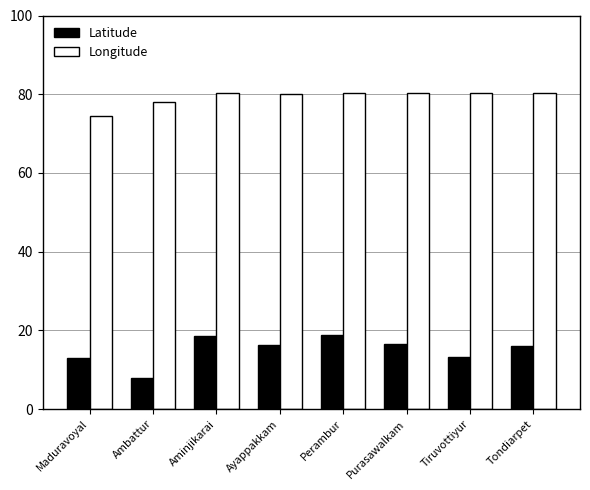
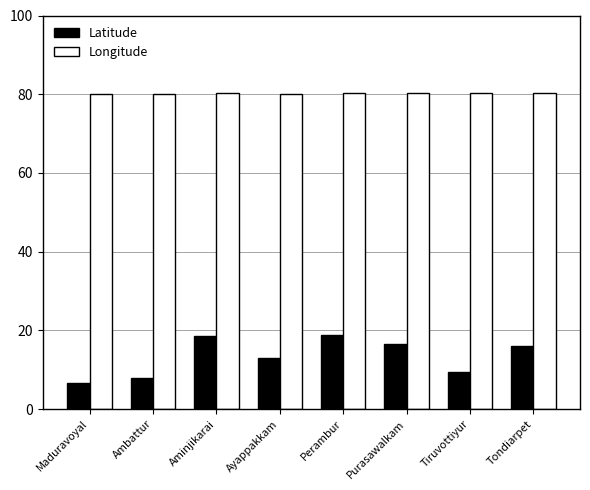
  {
    "Latitude": {
-     "Maduravoyal": 13,
+     "Maduravoyal": 7,
      "Ambattur": 8,
      "Aminjikarai": 19,
-     "Ayappakkam": 16,
+     "Ayappakkam": 13,
      "Perambur": 19,
      "Purasawalkam": 16,
-     "Tiruvottiyur": 13,
+     "Tiruvottiyur": 9,
      "Tondiarpet": 16
    },
    "Longitude": {
-     "Maduravoyal": 74,
-     "Ambattur": 78,
+     "Maduravoyal": 80,
+     "Ambattur": 80,
      "Aminjikarai": 80,
      "Ayappakkam": 80,
      "Perambur": 80,
      "Purasawalkam": 80,
      "Tiruvottiyur": 80,
      "Tondiarpet": 80
    }
  }
